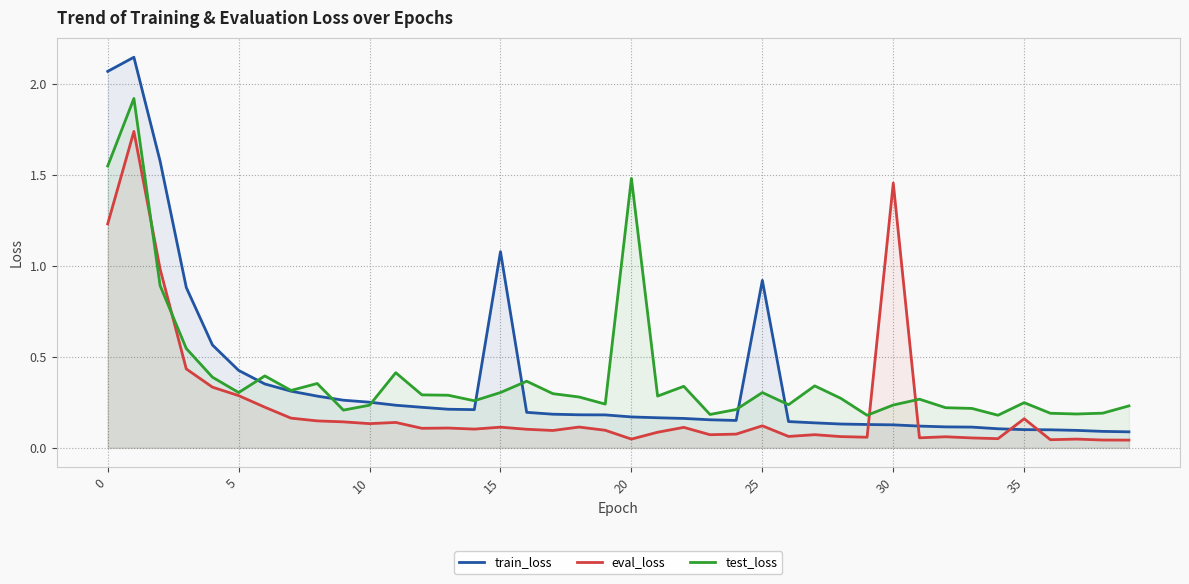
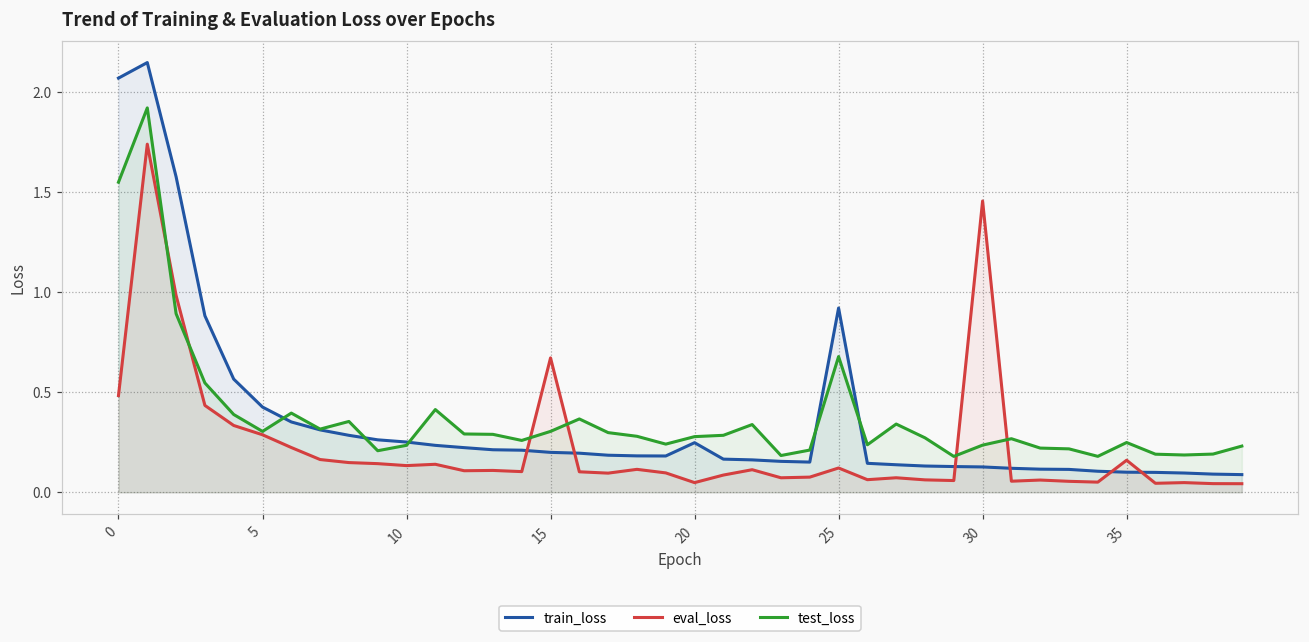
  {
    "train_loss": {
      "0": 2.07,
      "5": 0.43,
      "10": 0.25,
-     "15": 1.08,
-     "20": 0.17,
+     "15": 0.20,
+     "20": 0.25,
      "25": 0.92,
      "30": 0.13,
      "35": 0.10
    },
    "eval_loss": {
-     "0": 1.23,
+     "0": 0.48,
      "5": 0.29,
      "10": 0.13,
-     "15": 0.11,
+     "15": 0.67,
      "20": 0.05,
      "25": 0.12,
      "30": 1.45,
      "35": 0.16
    },
    "test_loss": {
      "0": 1.55,
      "5": 0.30,
      "10": 0.23,
      "15": 0.30,
-     "20": 1.48,
-     "25": 0.30,
+     "20": 0.28,
+     "25": 0.68,
      "30": 0.24,
      "35": 0.25
    }
  }
